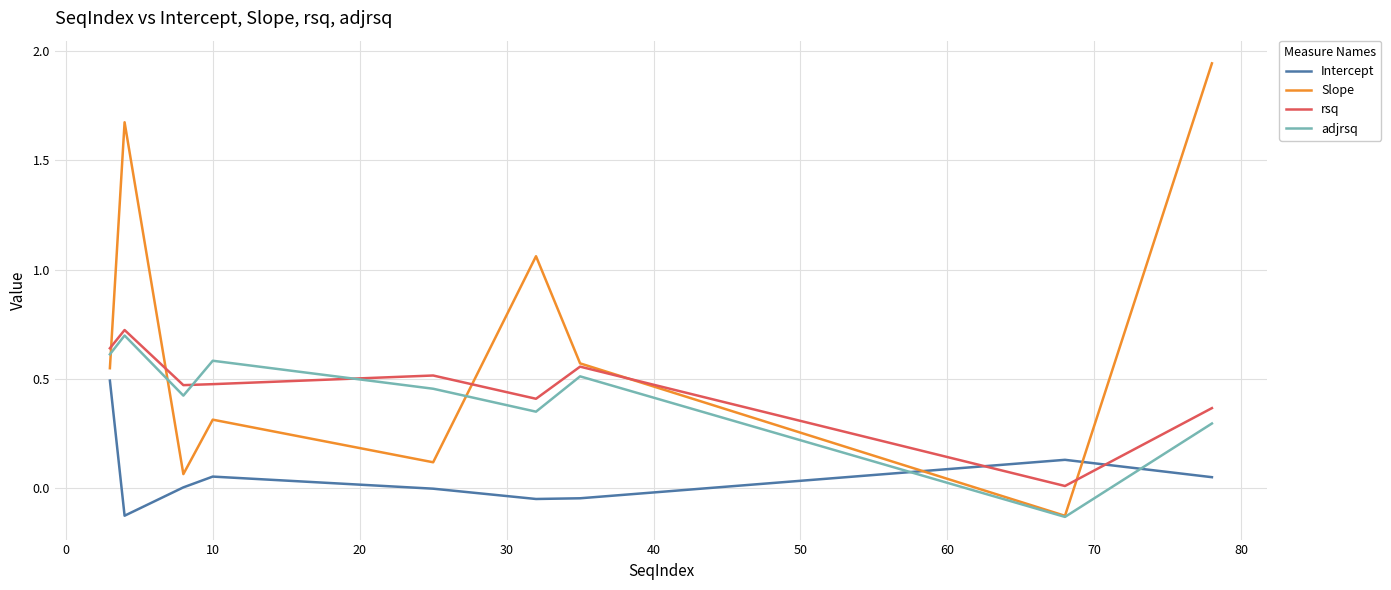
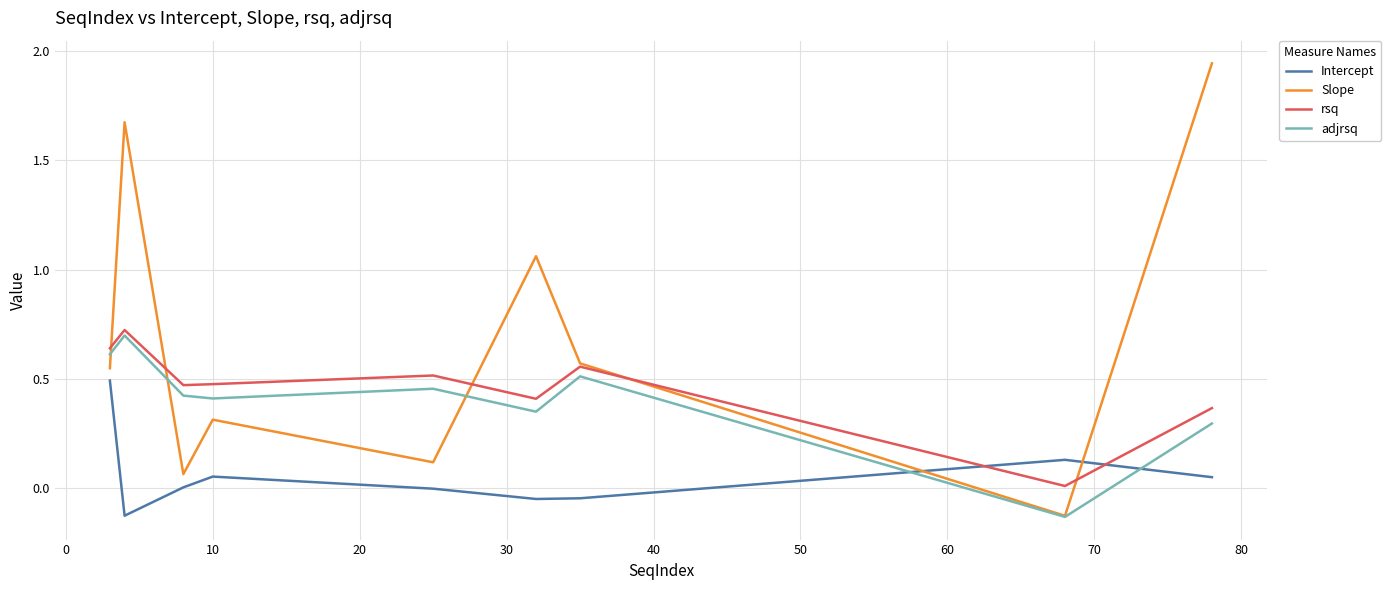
  {
    "Intercept": {
      "10": 0.05
    },
    "Slope": {
      "10": 0.31
    },
    "rsq": {
      "10": 0.48
    },
    "adjrsq": {
-     "10": 0.58
+     "10": 0.41
    }
  }
